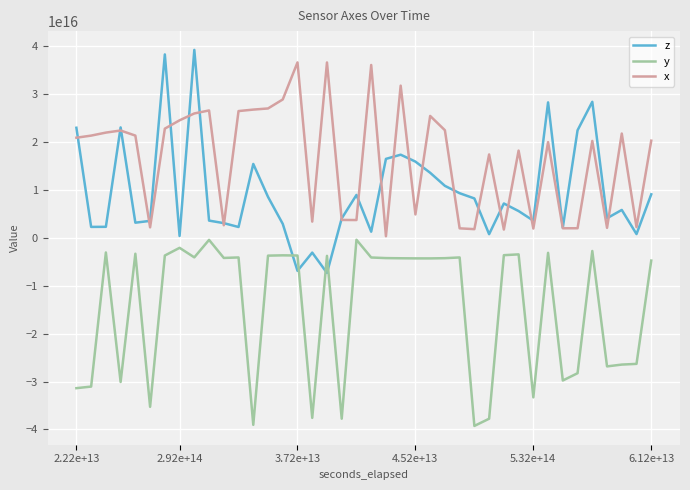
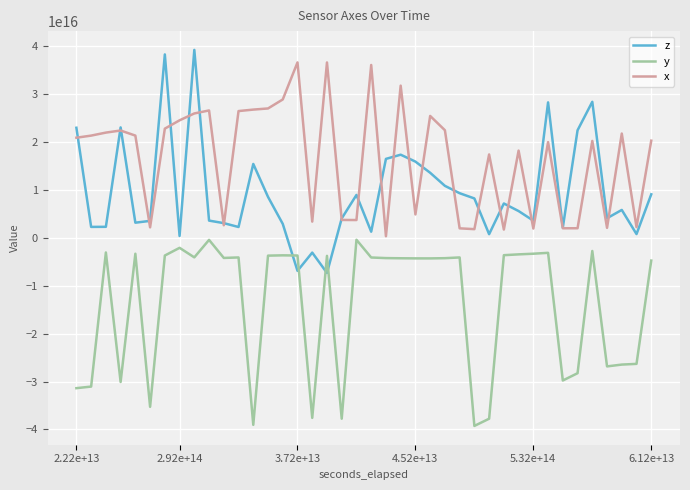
  {
    "z": {
      "2.22e+13": 23000000000000000,
      "2.92e+14": 0,
      "3.72e+13": -7000000000000000,
      "4.52e+13": 16000000000000000,
      "5.32e+14": 4000000000000000,
      "6.12e+13": 9000000000000000
    },
    "y": {
      "2.22e+13": -31000000000000000,
      "2.92e+14": -2000000000000000,
      "3.72e+13": -4000000000000000,
      "4.52e+13": -4000000000000000,
-     "5.32e+14": -33000000000000000,
+     "5.32e+14": -3000000000000000,
      "6.12e+13": -5000000000000000
    },
    "x": {
      "2.22e+13": 21000000000000000,
      "2.92e+14": 25000000000000000,
      "3.72e+13": 37000000000000000,
      "4.52e+13": 5000000000000000,
      "5.32e+14": 2000000000000000,
      "6.12e+13": 20000000000000000
    }
  }
